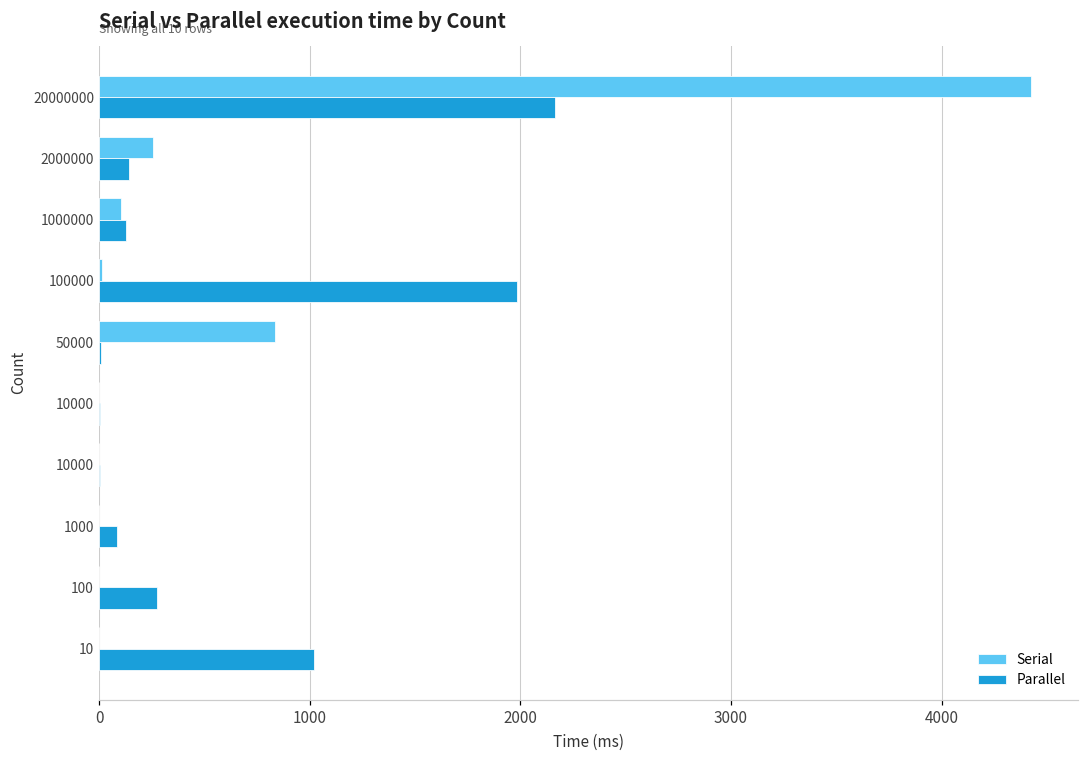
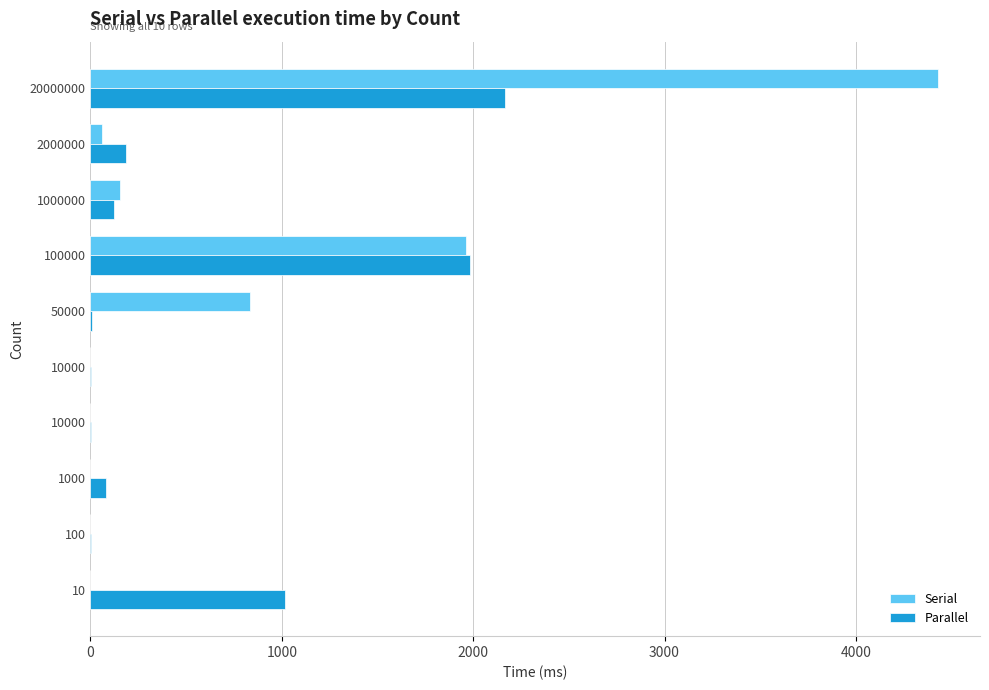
  {
    "Serial": {
      "20000000": 4430,
-     "2000000": 260,
-     "1000000": 100,
-     "100000": 10,
+     "2000000": 60,
+     "1000000": 160,
+     "100000": 1960,
      "50000": 840,
      "1000": 0,
      "100": 0,
      "10": 0
    },
    "Parallel": {
      "20000000": 2170,
-     "2000000": 140,
+     "2000000": 190,
      "1000000": 130,
      "100000": 1990,
      "1000": 80,
-     "100": 270,
+     "100": 0,
      "10": 1020
    }
  }
